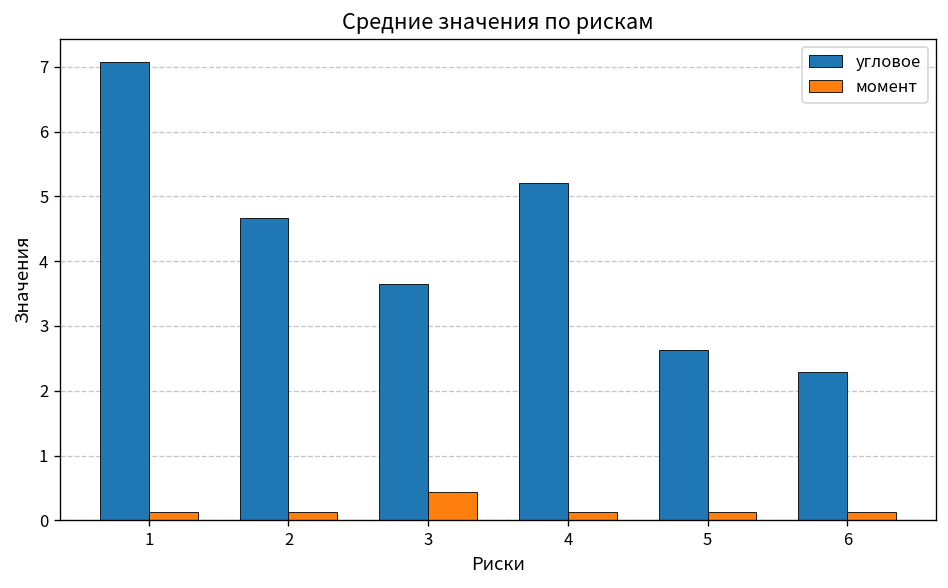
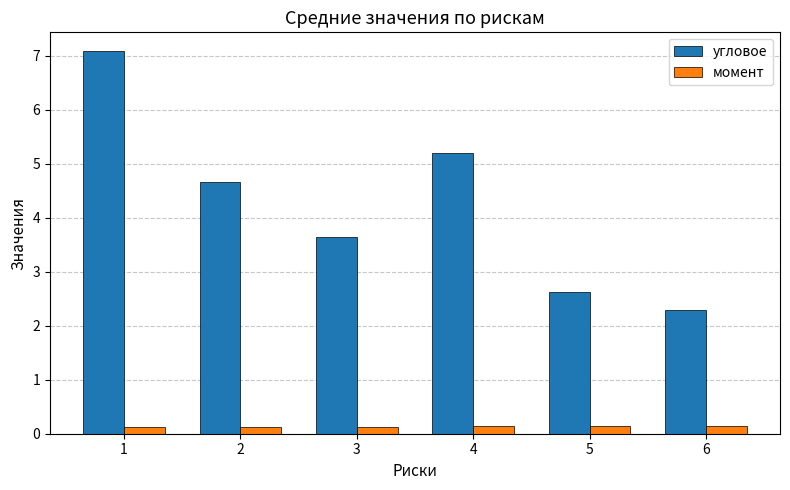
  {
    "угловое": {
      "1": 7.1,
      "2": 4.7,
      "3": 3.6,
      "4": 5.2,
      "5": 2.6,
      "6": 2.3
    },
    "момент": {
      "1": 0.1,
      "2": 0.1,
-     "3": 0.4,
+     "3": 0.1,
      "4": 0.1,
      "5": 0.1,
      "6": 0.1
    }
  }
